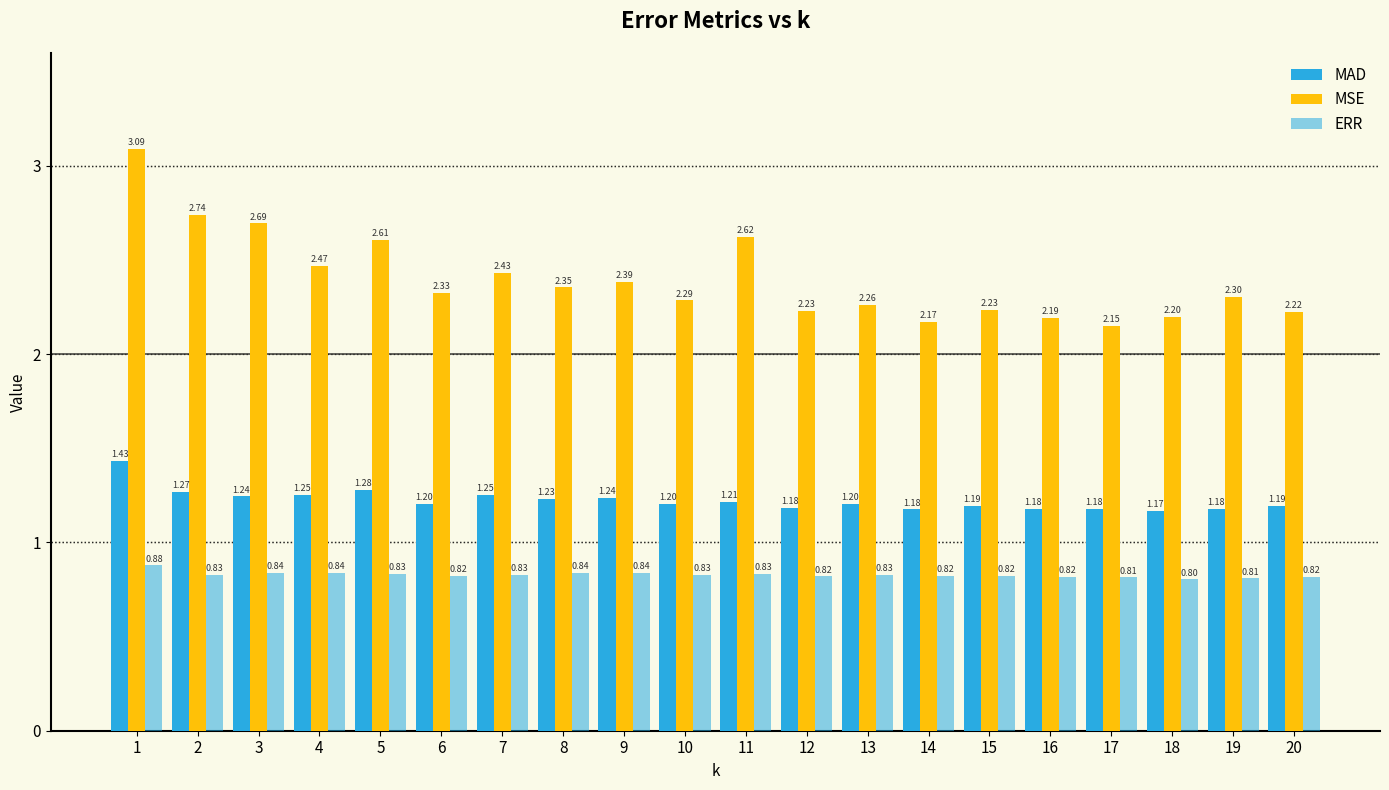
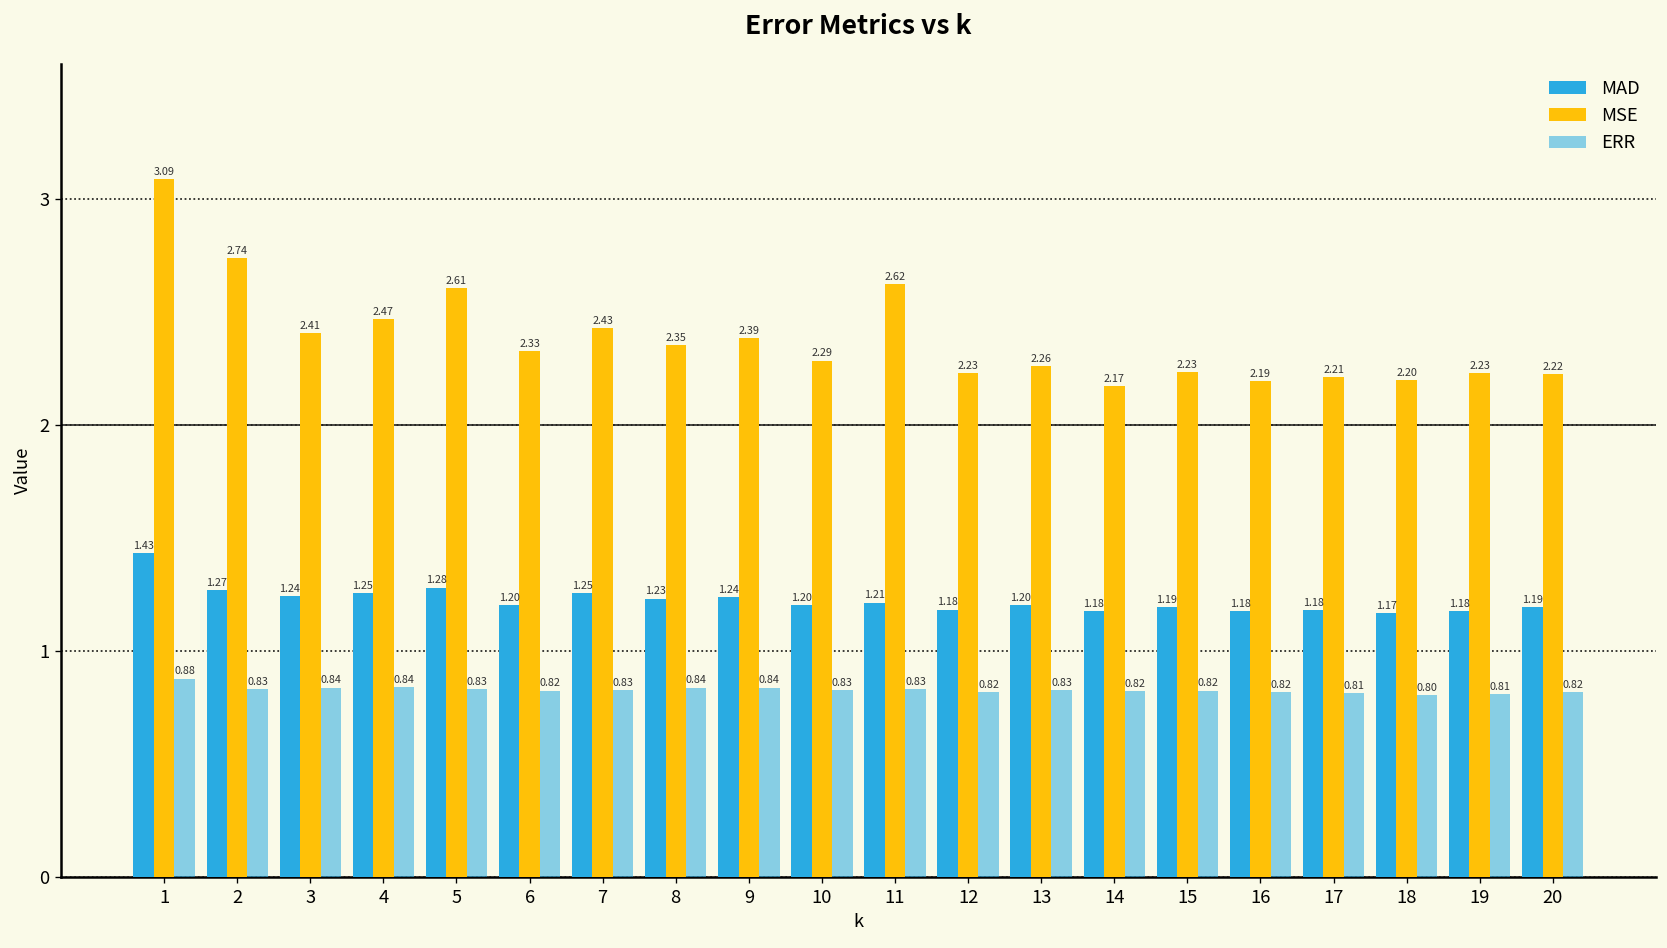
  {
    "MSE": {
      "1": 3.09,
      "2": 2.74,
-     "3": 2.69,
+     "3": 2.41,
      "4": 2.47,
      "5": 2.61,
      "6": 2.33,
      "7": 2.43,
      "8": 2.35,
      "9": 2.39,
      "10": 2.29,
      "11": 2.62,
      "12": 2.23,
      "13": 2.26,
      "14": 2.17,
      "15": 2.23,
      "16": 2.19,
-     "17": 2.15,
+     "17": 2.21,
      "18": 2.20,
-     "19": 2.30,
+     "19": 2.23,
      "20": 2.22
    }
  }
